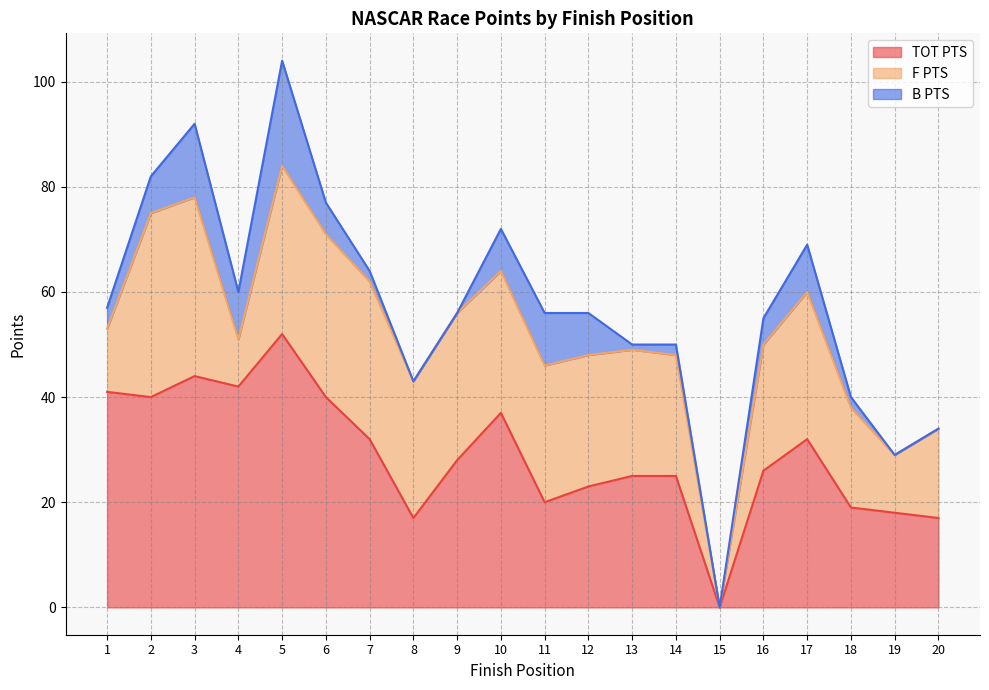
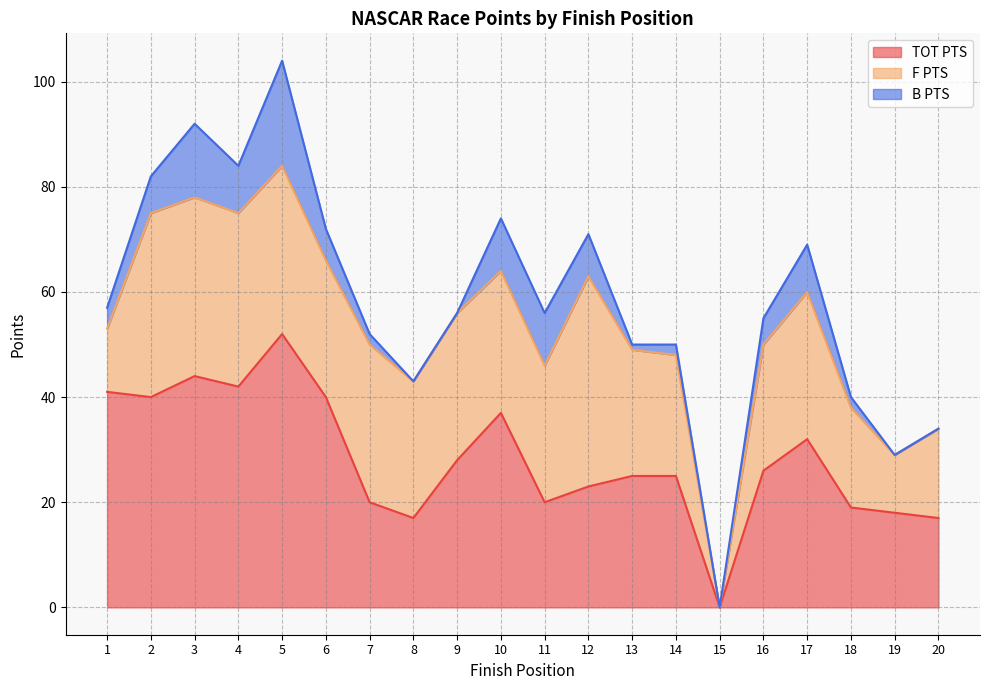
  {
    "TOT PTS": {
      "1": 41,
      "2": 40,
      "3": 44,
      "4": 42,
      "5": 52,
      "6": 40,
-     "7": 32,
+     "7": 20,
      "8": 17,
      "9": 28,
      "10": 37,
      "11": 20,
      "12": 23,
      "13": 25,
      "14": 25,
      "16": 26,
      "17": 32,
      "18": 19,
      "19": 18,
      "20": 17
    },
    "F PTS": {
      "1": 12,
      "2": 35,
      "3": 34,
-     "4": 9,
+     "4": 33,
      "5": 32,
-     "6": 31,
+     "6": 26,
      "7": 30,
      "10": 27,
      "11": 26,
-     "12": 25,
+     "12": 40,
      "13": 24,
      "14": 23,
      "16": 24,
      "17": 28,
      "18": 19
    },
    "B PTS": {
      "1": 4,
      "2": 7,
      "3": 14,
      "4": 9,
      "5": 20,
      "6": 6,
      "7": 2,
-     "10": 8,
+     "10": 10,
      "11": 10,
      "12": 8,
      "13": 1,
      "14": 2,
      "16": 5,
      "17": 9,
      "18": 2
    }
  }
